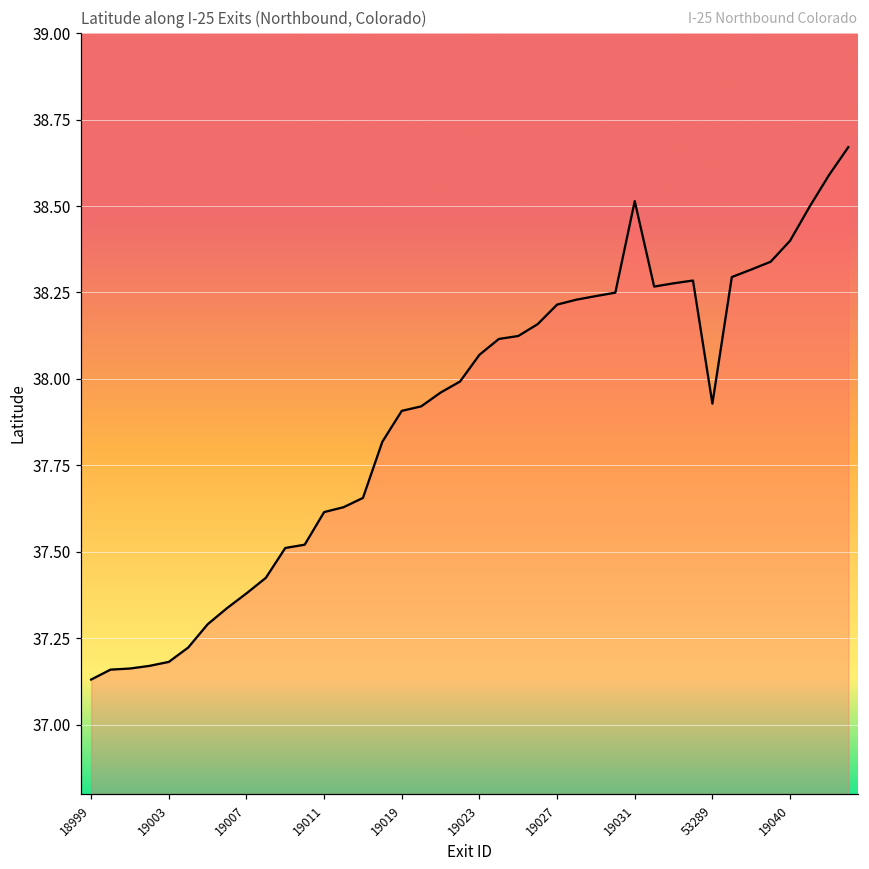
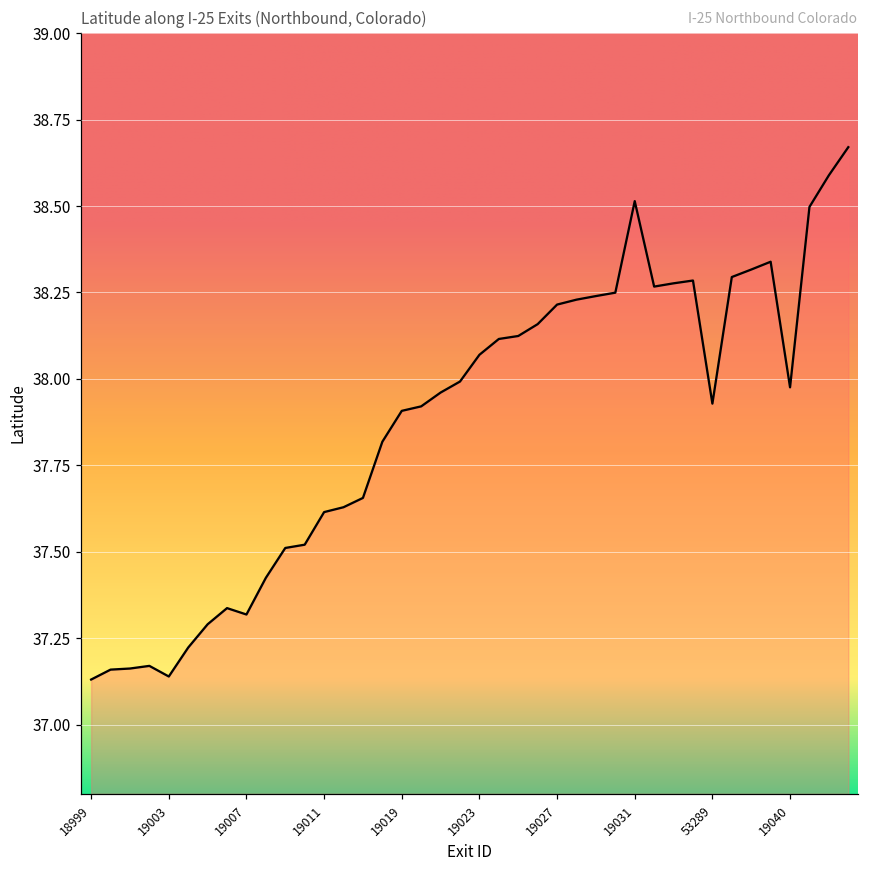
  {
    "18999": 37.13,
-   "19003": 37.18,
-   "19007": 37.38,
+   "19003": 37.14,
+   "19007": 37.32,
    "19011": 37.61,
    "19019": 37.91,
    "19023": 38.07,
    "19027": 38.21,
    "19031": 38.51,
    "53289": 37.93,
-   "19040": 38.40
+   "19040": 37.98
  }
